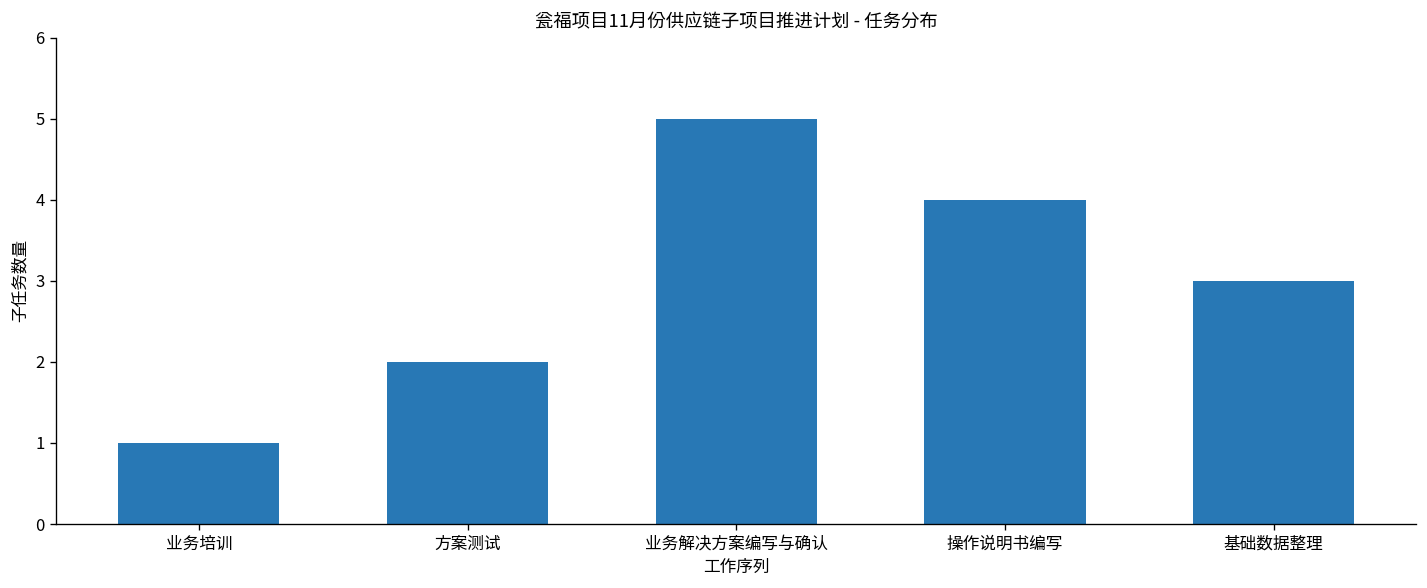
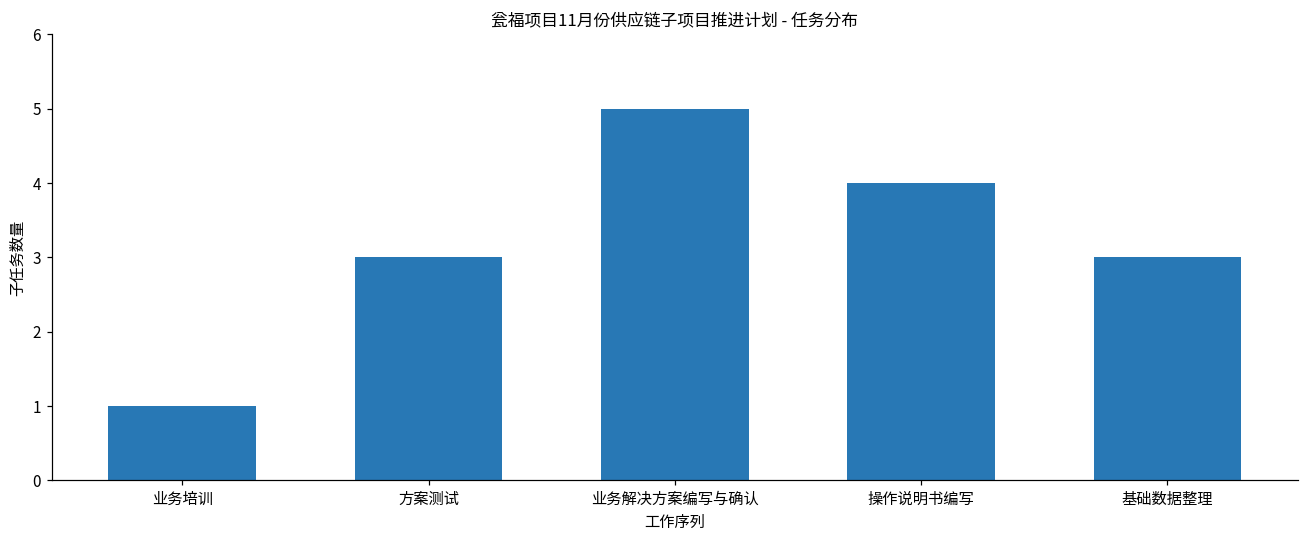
  {
    "业务培训": 1,
-   "方案测试": 2,
+   "方案测试": 3,
    "业务解决方案编写与确认": 5,
    "操作说明书编写": 4,
    "基础数据整理": 3
  }
